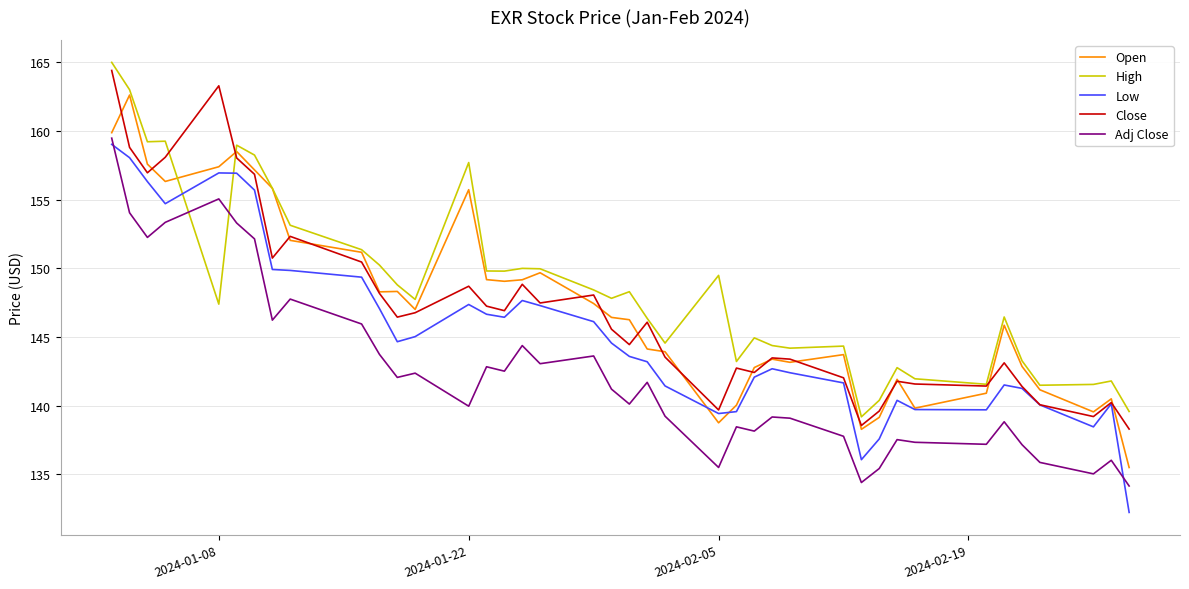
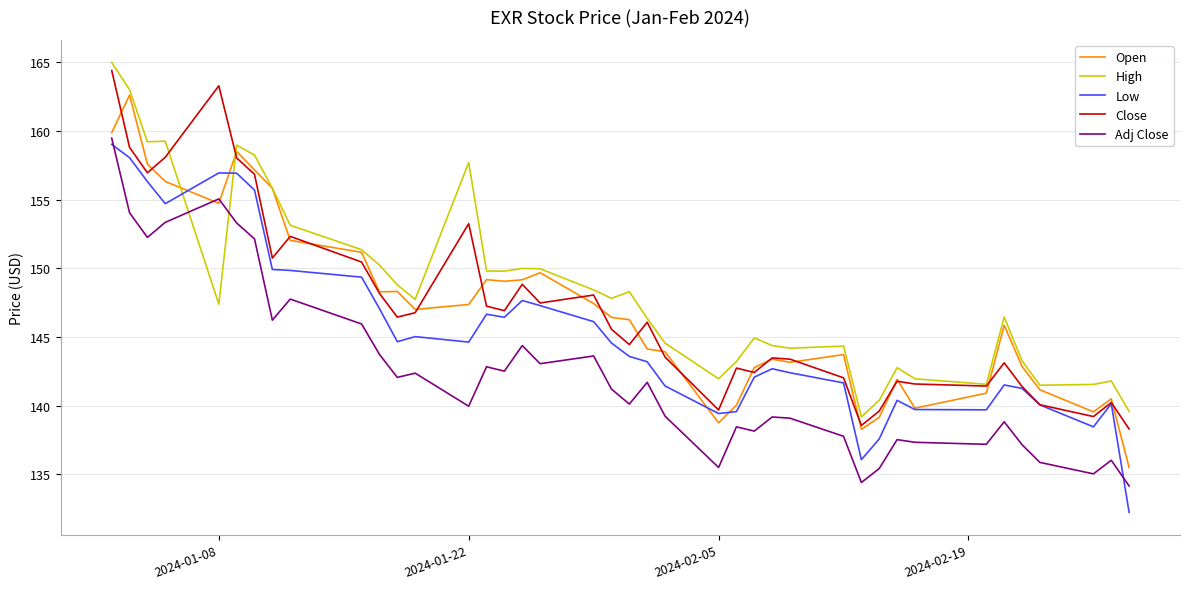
  {
    "Open": {
-     "2024-01-08": 157.4,
-     "2024-01-22": 155.7,
+     "2024-01-08": 154.7,
+     "2024-01-22": 147.4,
      "2024-02-05": 138.7
    },
    "High": {
      "2024-01-08": 147.4,
      "2024-01-22": 157.7,
-     "2024-02-05": 149.5
+     "2024-02-05": 141.9
    },
    "Low": {
      "2024-01-08": 156.9,
-     "2024-01-22": 147.4,
+     "2024-01-22": 144.6,
      "2024-02-05": 139.4
    },
    "Close": {
      "2024-01-08": 163.3,
-     "2024-01-22": 148.7,
+     "2024-01-22": 153.2,
      "2024-02-05": 139.7
    },
    "Adj Close": {
      "2024-01-08": 155.0,
      "2024-01-22": 140.0,
      "2024-02-05": 135.5
    }
  }
